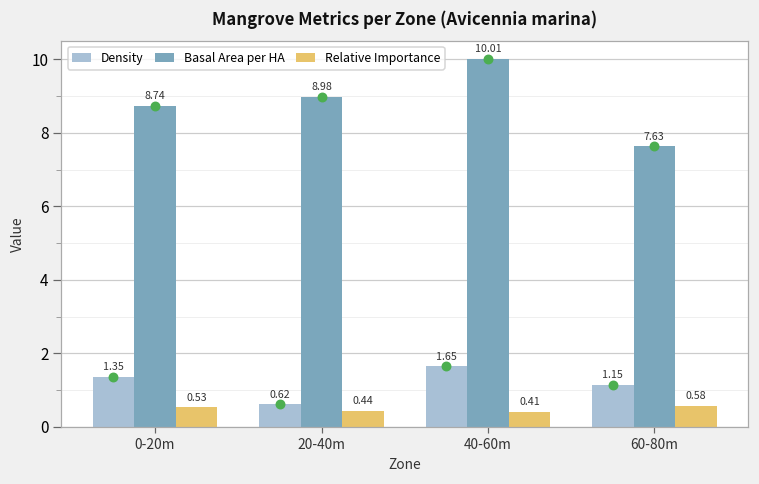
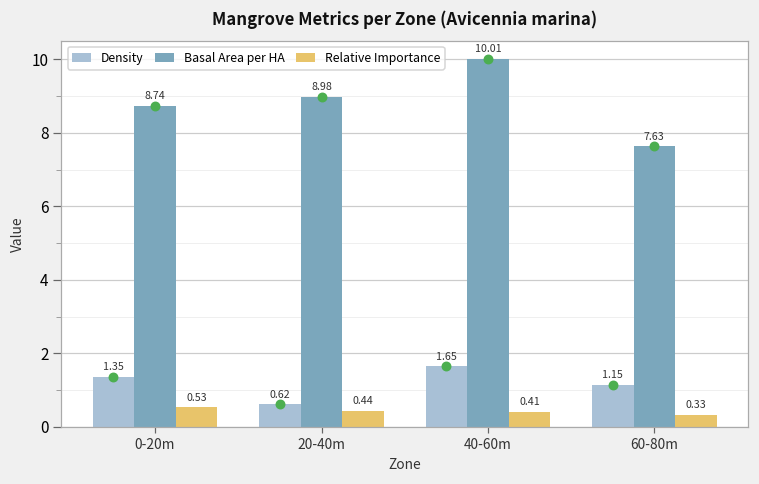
  {
    "Relative Importance": {
      "0-20m": 0.53,
      "20-40m": 0.44,
      "40-60m": 0.41,
-     "60-80m": 0.58
+     "60-80m": 0.33
    }
  }
